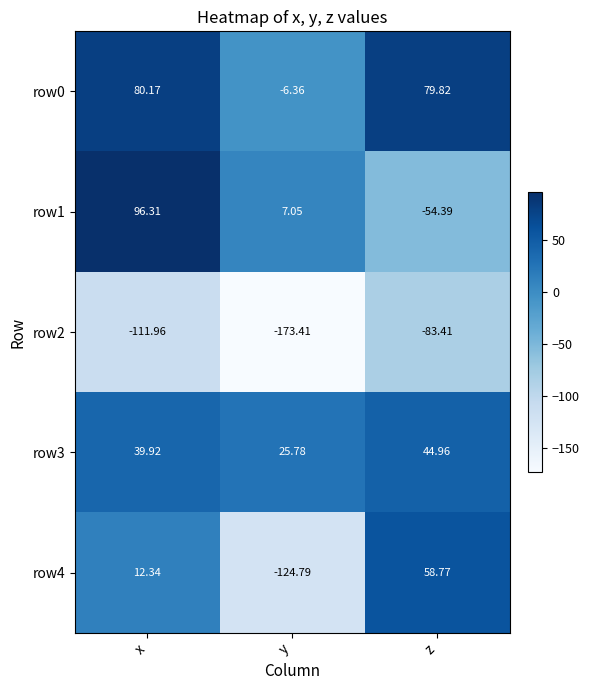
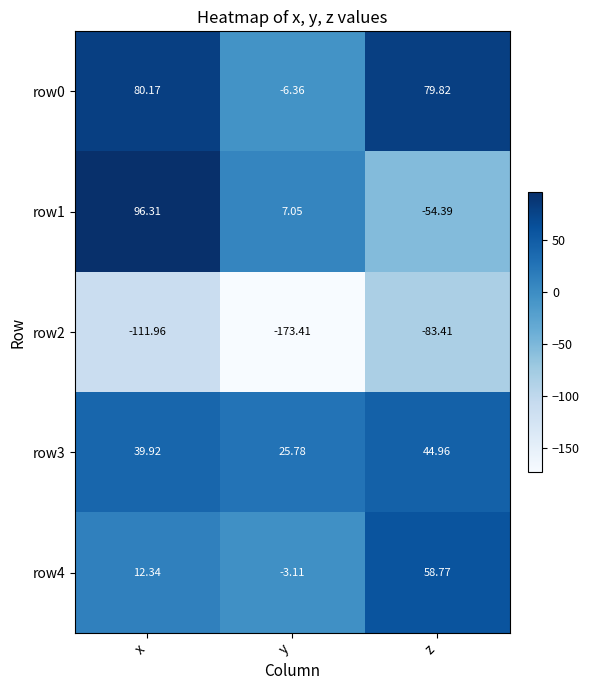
  {
    "row0": {
      "x": 80.17,
      "y": -6.36,
      "z": 79.82
    },
    "row1": {
      "x": 96.31,
      "y": 7.05,
      "z": -54.39
    },
    "row2": {
      "x": -111.96,
      "y": -173.41,
      "z": -83.41
    },
    "row3": {
      "x": 39.92,
      "y": 25.78,
      "z": 44.96
    },
    "row4": {
      "x": 12.34,
-     "y": -124.79,
+     "y": -3.11,
      "z": 58.77
    }
  }
